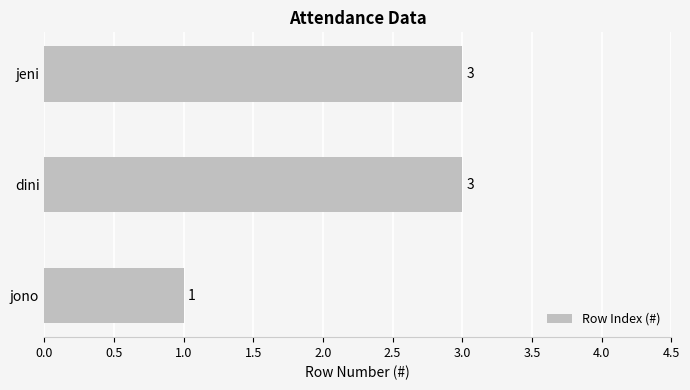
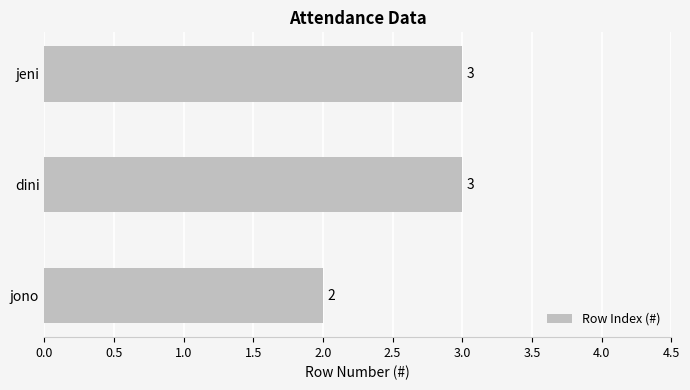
  {
    "jeni": 3,
    "dini": 3,
-   "jono": 1
+   "jono": 2
  }
